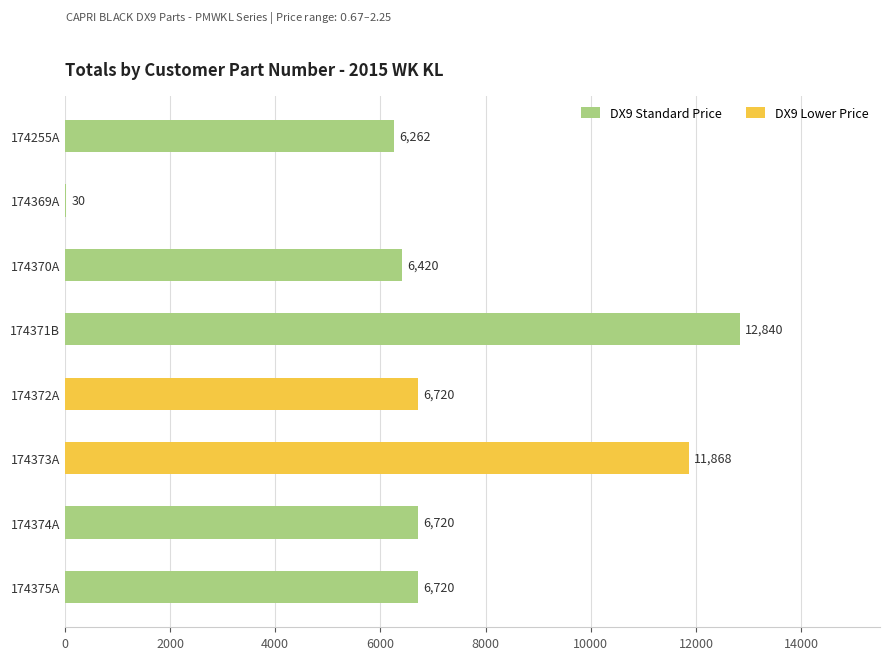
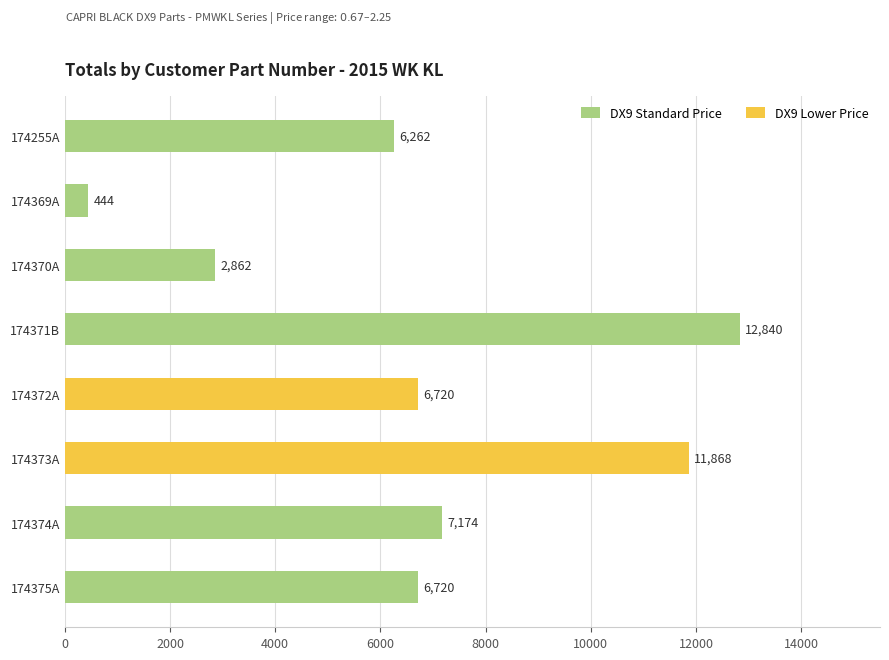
  {
    "174255A": "6,262",
-   "174369A": "30",
-   "174370A": "6,420",
+   "174369A": "444",
+   "174370A": "2,862",
    "174371B": "12,840",
    "174372A": "6,720",
    "174373A": "11,868",
-   "174374A": "6,720",
+   "174374A": "7,174",
    "174375A": "6,720"
  }
